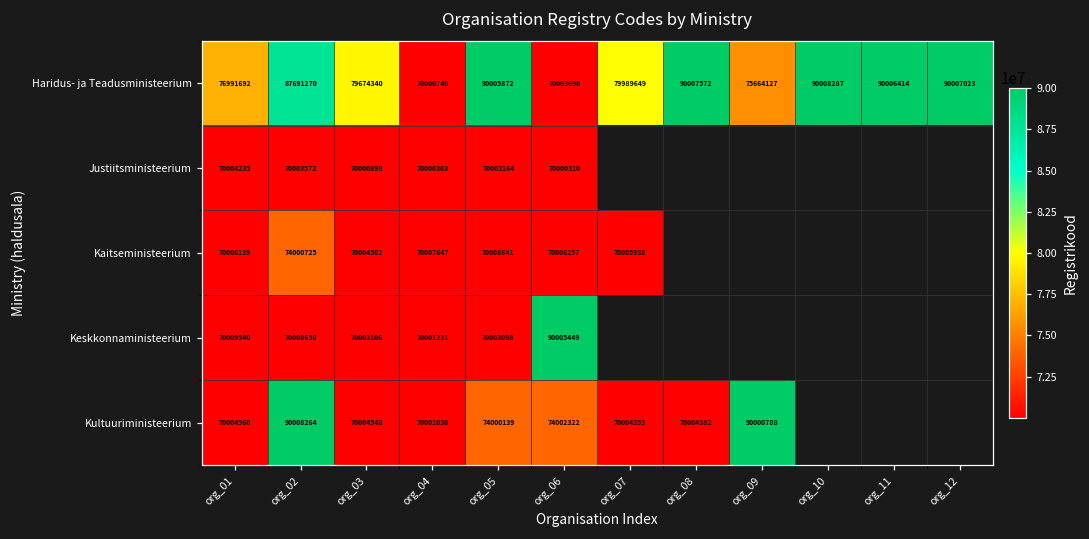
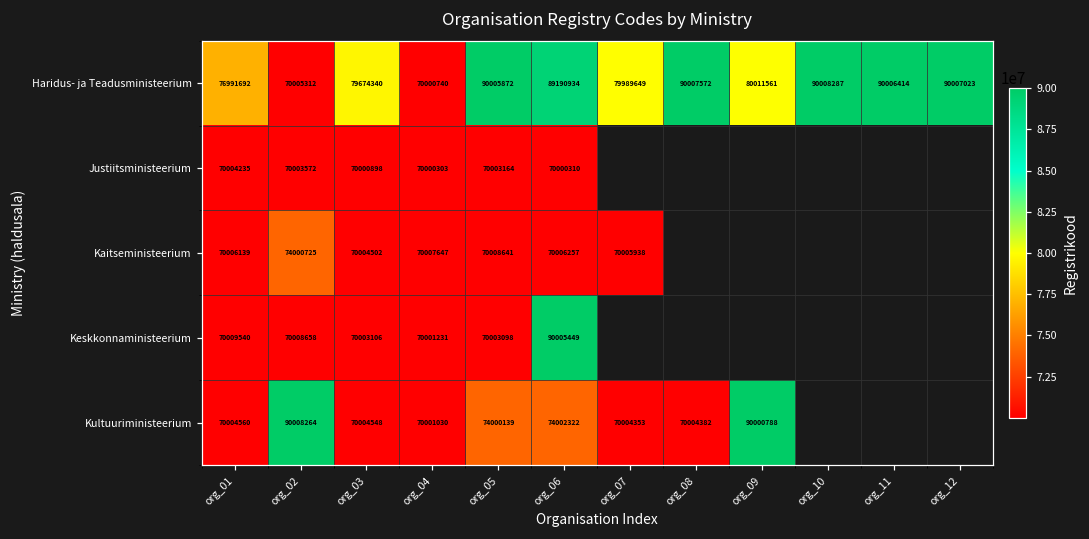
  {
    "Haridus- ja Teadusministeerium": {
      "org_01": 76991692,
-     "org_02": 87691270,
+     "org_02": 70005312,
      "org_03": 79674340,
      "org_04": 70000740,
      "org_05": 90005872,
-     "org_06": 70003690,
+     "org_06": 89190934,
      "org_07": 79989649,
      "org_08": 90007572,
-     "org_09": 75664127,
+     "org_09": 80011561,
      "org_10": 90008287,
      "org_11": 90006414,
      "org_12": 90007023
    },
    "Justiitsministeerium": {
      "org_01": 70004235,
      "org_02": 70003572,
      "org_03": 70000898,
      "org_04": 70000303,
      "org_05": 70003164,
      "org_06": 70000310
    },
    "Kaitseministeerium": {
      "org_01": 70006139,
      "org_02": 74000725,
      "org_03": 70004502,
      "org_04": 70007647,
      "org_05": 70008641,
      "org_06": 70006257,
      "org_07": 70005938
    },
    "Keskkonnaministeerium": {
      "org_01": 70009540,
      "org_02": 70008658,
      "org_03": 70003106,
      "org_04": 70001231,
      "org_05": 70003098,
      "org_06": 90005449
    },
    "Kultuuriministeerium": {
      "org_01": 70004560,
      "org_02": 90008264,
      "org_03": 70004548,
      "org_04": 70001030,
      "org_05": 74000139,
      "org_06": 74002322,
      "org_07": 70004353,
      "org_08": 70004382,
      "org_09": 90000788
    }
  }
